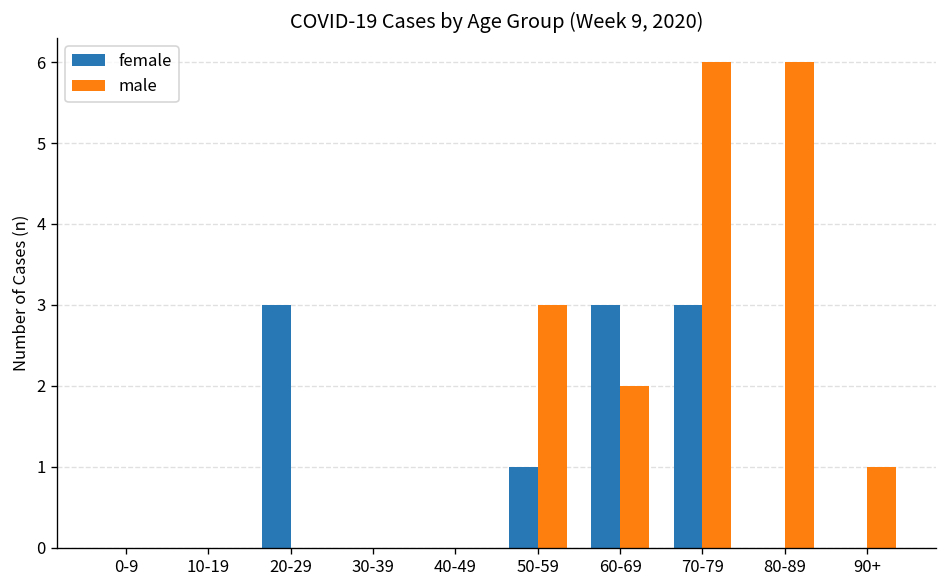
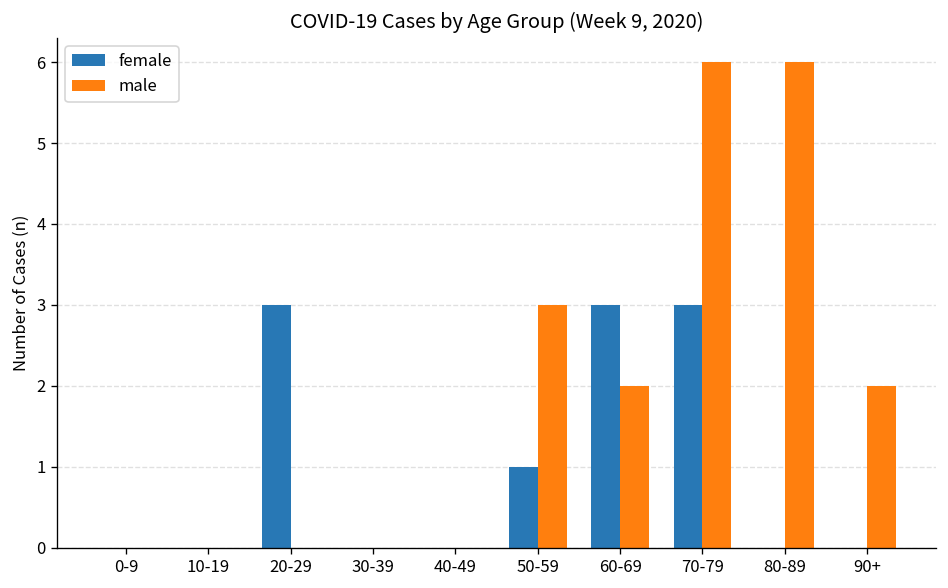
  {
    "female": {
      "0-9": 0,
      "10-19": 0,
      "20-29": 3,
      "30-39": 0,
      "40-49": 0,
      "50-59": 1,
      "60-69": 3,
      "70-79": 3,
      "80-89": 0,
      "90+": 0
    },
    "male": {
      "0-9": 0,
      "10-19": 0,
      "20-29": 0,
      "30-39": 0,
      "40-49": 0,
      "50-59": 3,
      "60-69": 2,
      "70-79": 6,
      "80-89": 6,
-     "90+": 1
+     "90+": 2
    }
  }
